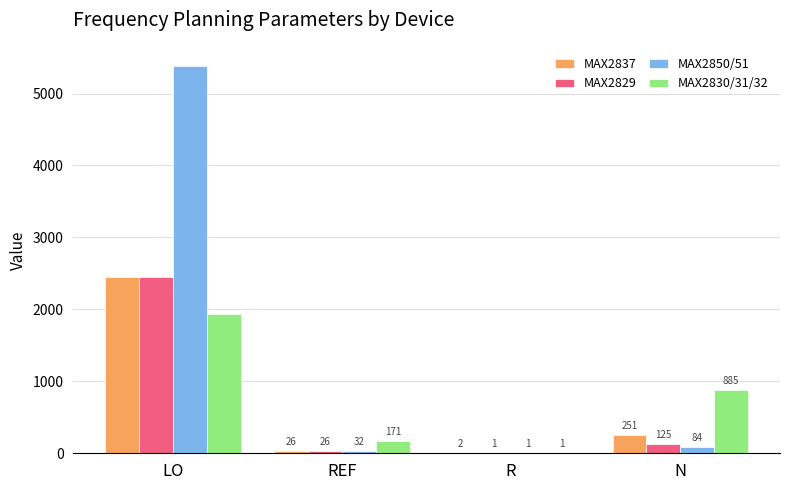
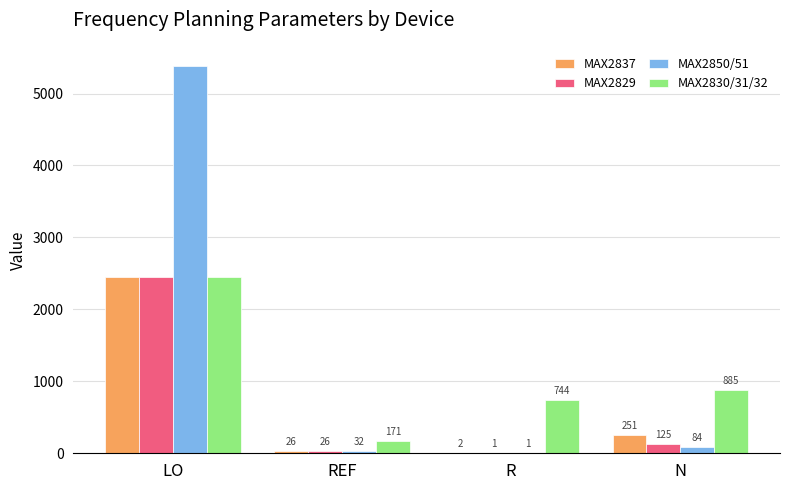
  {
    "MAX2837": {
      "REF": 26,
      "R": 2,
      "N": 251
    },
    "MAX2829": {
      "REF": 26,
      "R": 1,
      "N": 125
    },
    "MAX2850/51": {
      "REF": 32,
      "R": 1,
      "N": 84
    },
    "MAX2830/31/32": {
-     "LO": 1900,
+     "LO": 2500,
      "REF": 171,
-     "R": 1,
+     "R": 744,
      "N": 885
    }
  }
